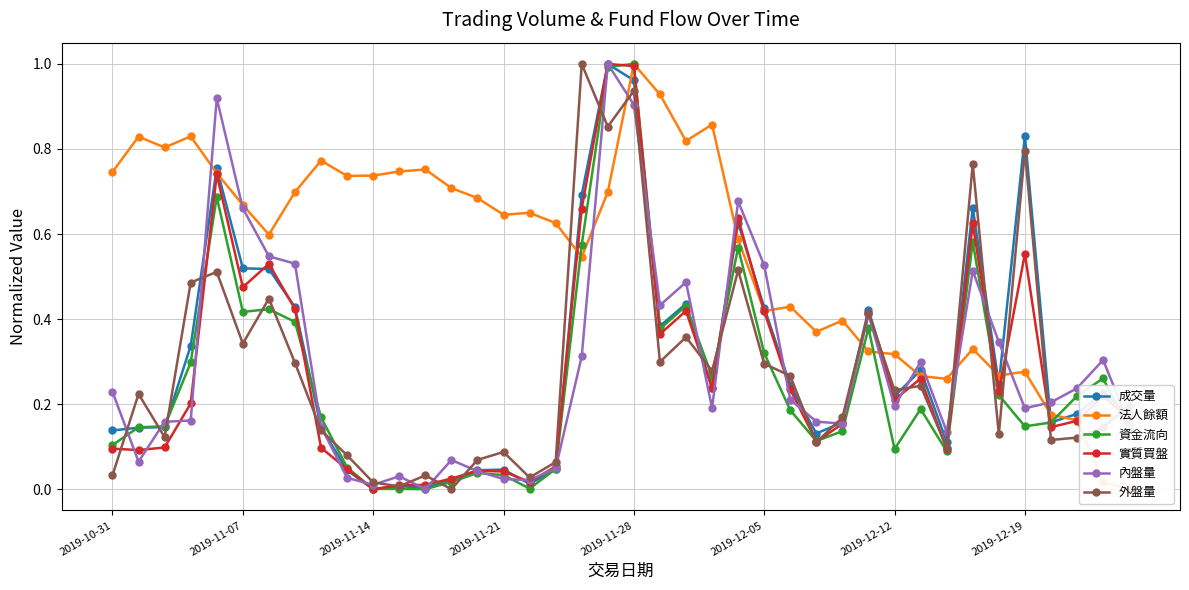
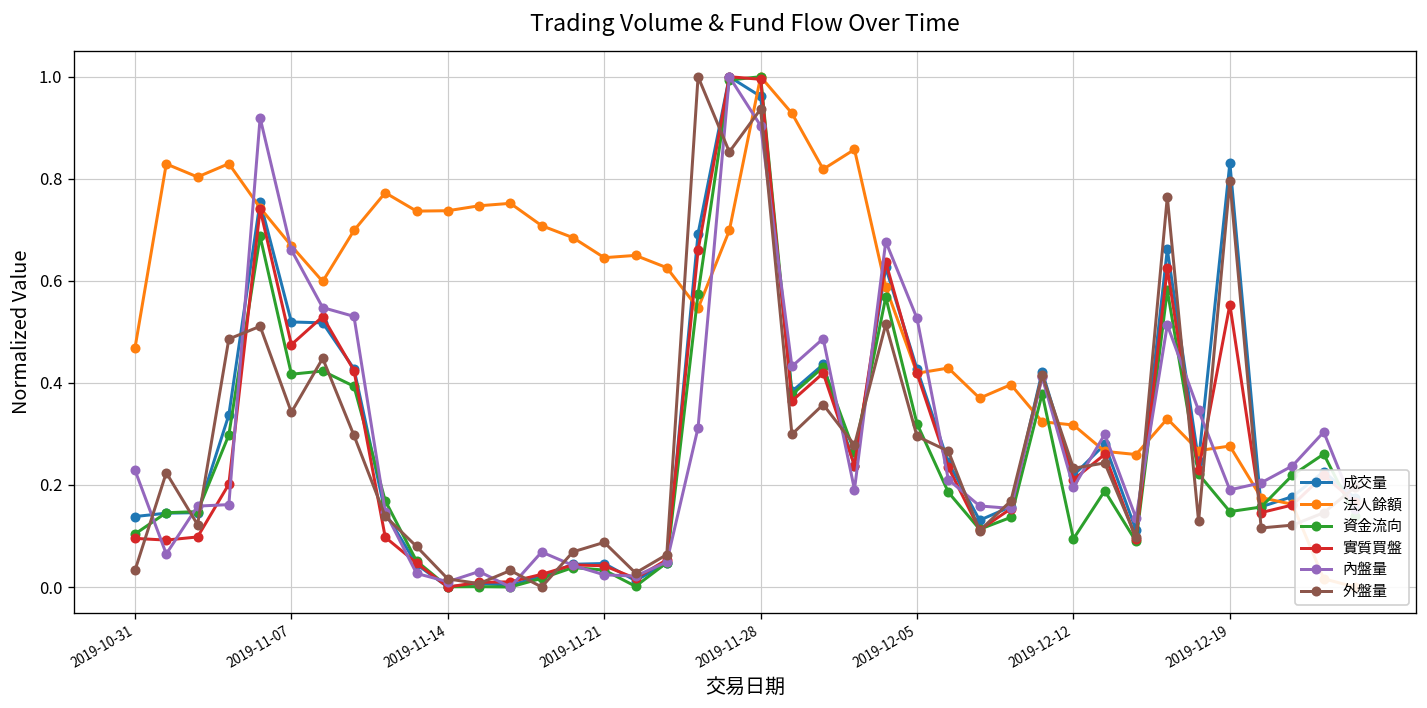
  {
    "成交量": {
      "2019-10-31": 0.14,
      "2019-11-07": 0.52,
      "2019-11-28": 0.96,
      "2019-12-05": 0.43,
      "2019-12-12": 0.22,
      "2019-12-19": 0.83
    },
    "法人餘額": {
-     "2019-10-31": 0.75,
+     "2019-10-31": 0.47,
      "2019-11-07": 0.67,
      "2019-11-14": 0.74,
      "2019-11-21": 0.65,
      "2019-12-12": 0.32,
      "2019-12-19": 0.28
    },
    "資金流向": {
      "2019-10-31": 0.10,
      "2019-11-07": 0.42,
      "2019-11-21": 0.03,
      "2019-12-05": 0.32,
      "2019-12-12": 0.09,
      "2019-12-19": 0.15
    },
    "實質買盤": {
      "2019-10-31": 0.10,
      "2019-11-07": 0.47,
      "2019-12-12": 0.21,
      "2019-12-19": 0.55
    },
    "內盤量": {
      "2019-10-31": 0.23,
      "2019-11-07": 0.66,
      "2019-11-21": 0.02,
      "2019-11-28": 0.90,
      "2019-12-05": 0.53,
      "2019-12-12": 0.20,
      "2019-12-19": 0.19
    },
    "外盤量": {
      "2019-10-31": 0.03,
      "2019-11-07": 0.34,
      "2019-11-21": 0.09,
      "2019-11-28": 0.94,
      "2019-12-05": 0.30,
      "2019-12-12": 0.23,
      "2019-12-19": 0.80
    }
  }
